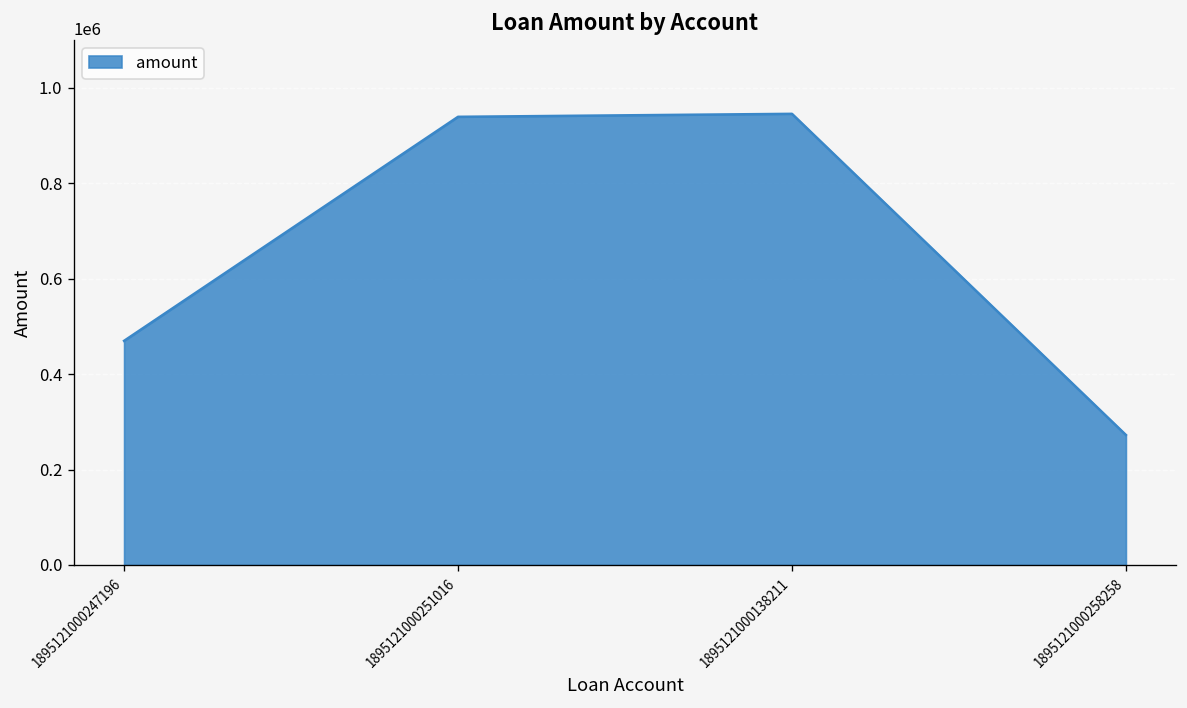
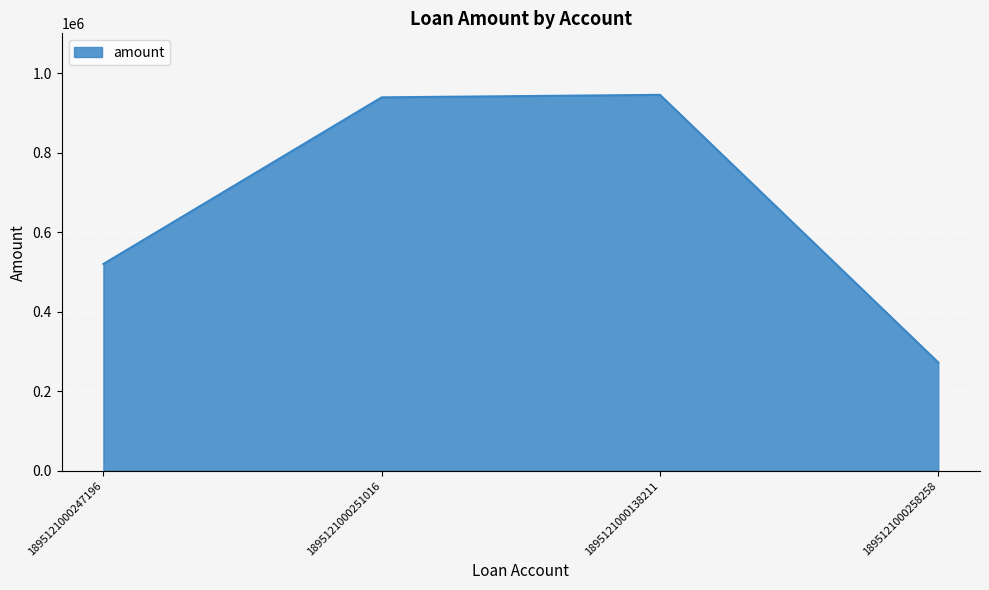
  {
-   "1895121000247196": 470000,
+   "1895121000247196": 520000,
    "1895121000251016": 940000,
    "1895121000138211": 950000,
    "1895121000258258": 270000
  }
